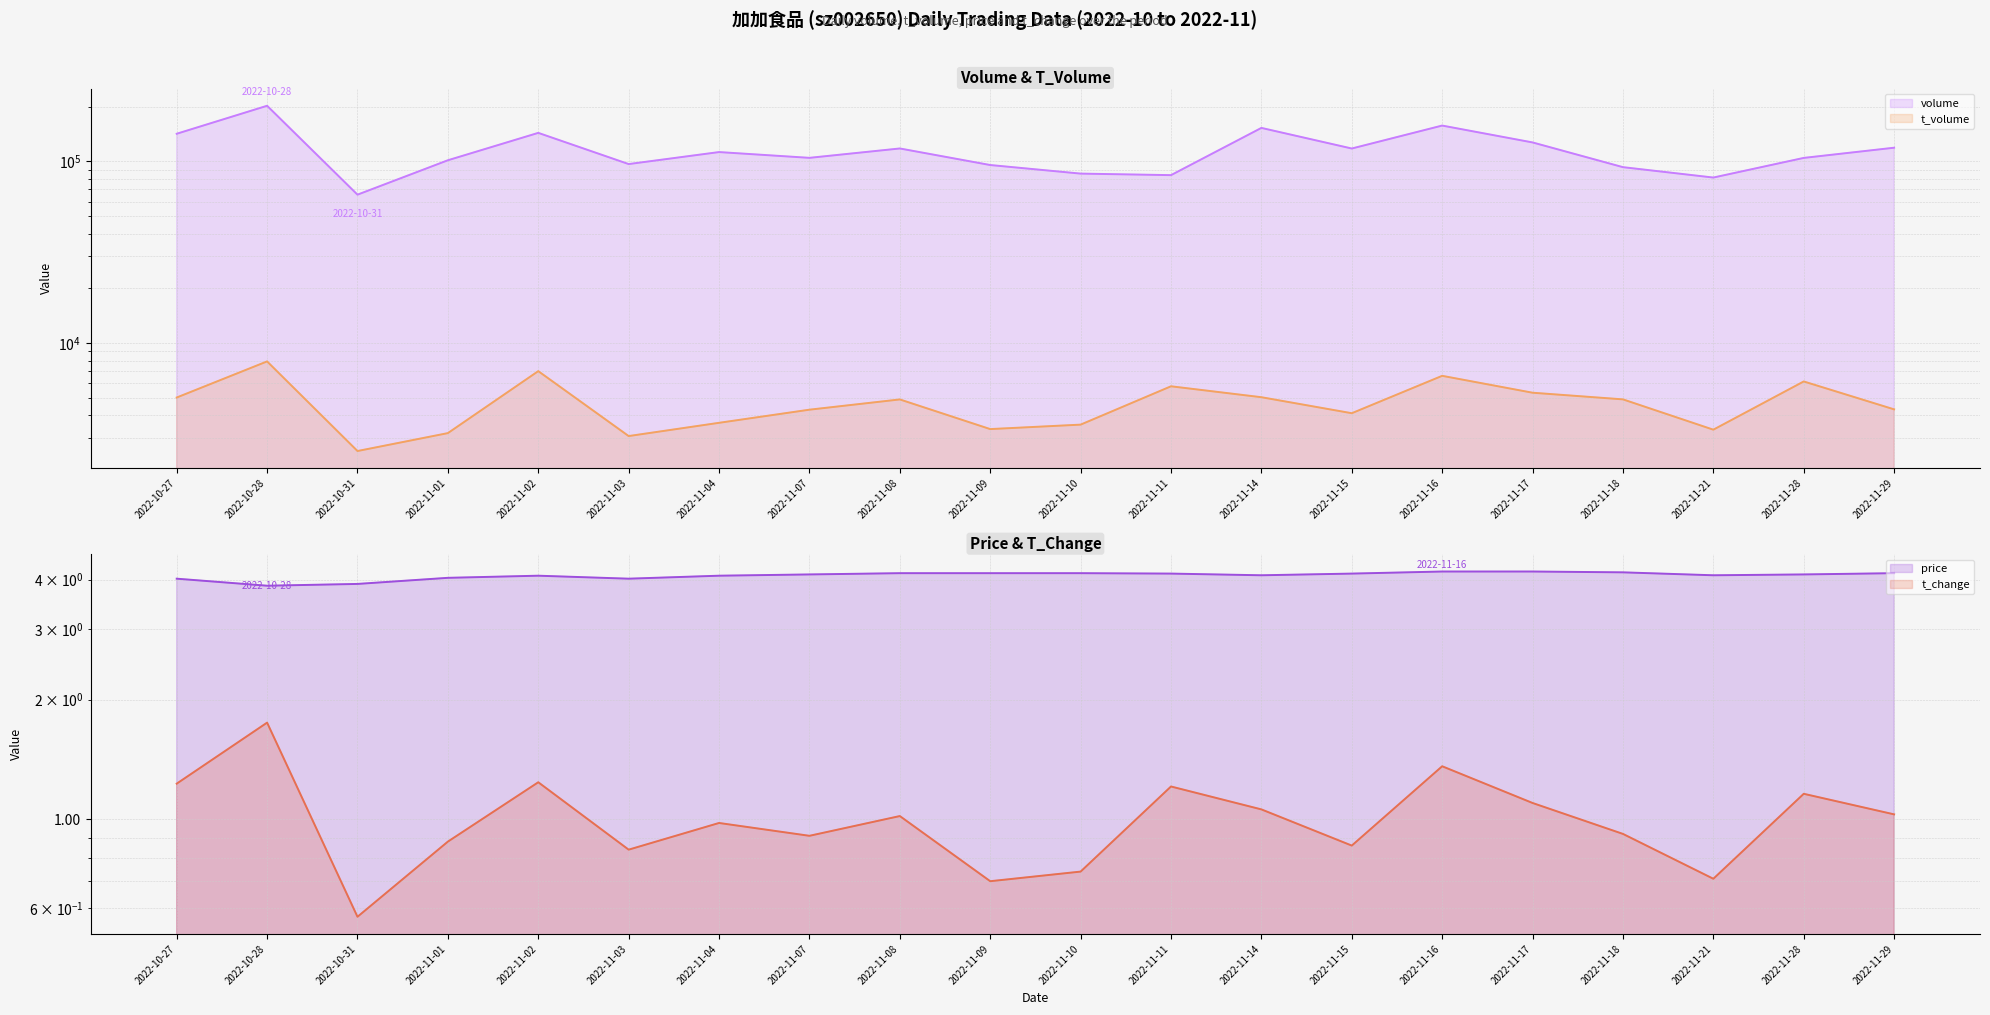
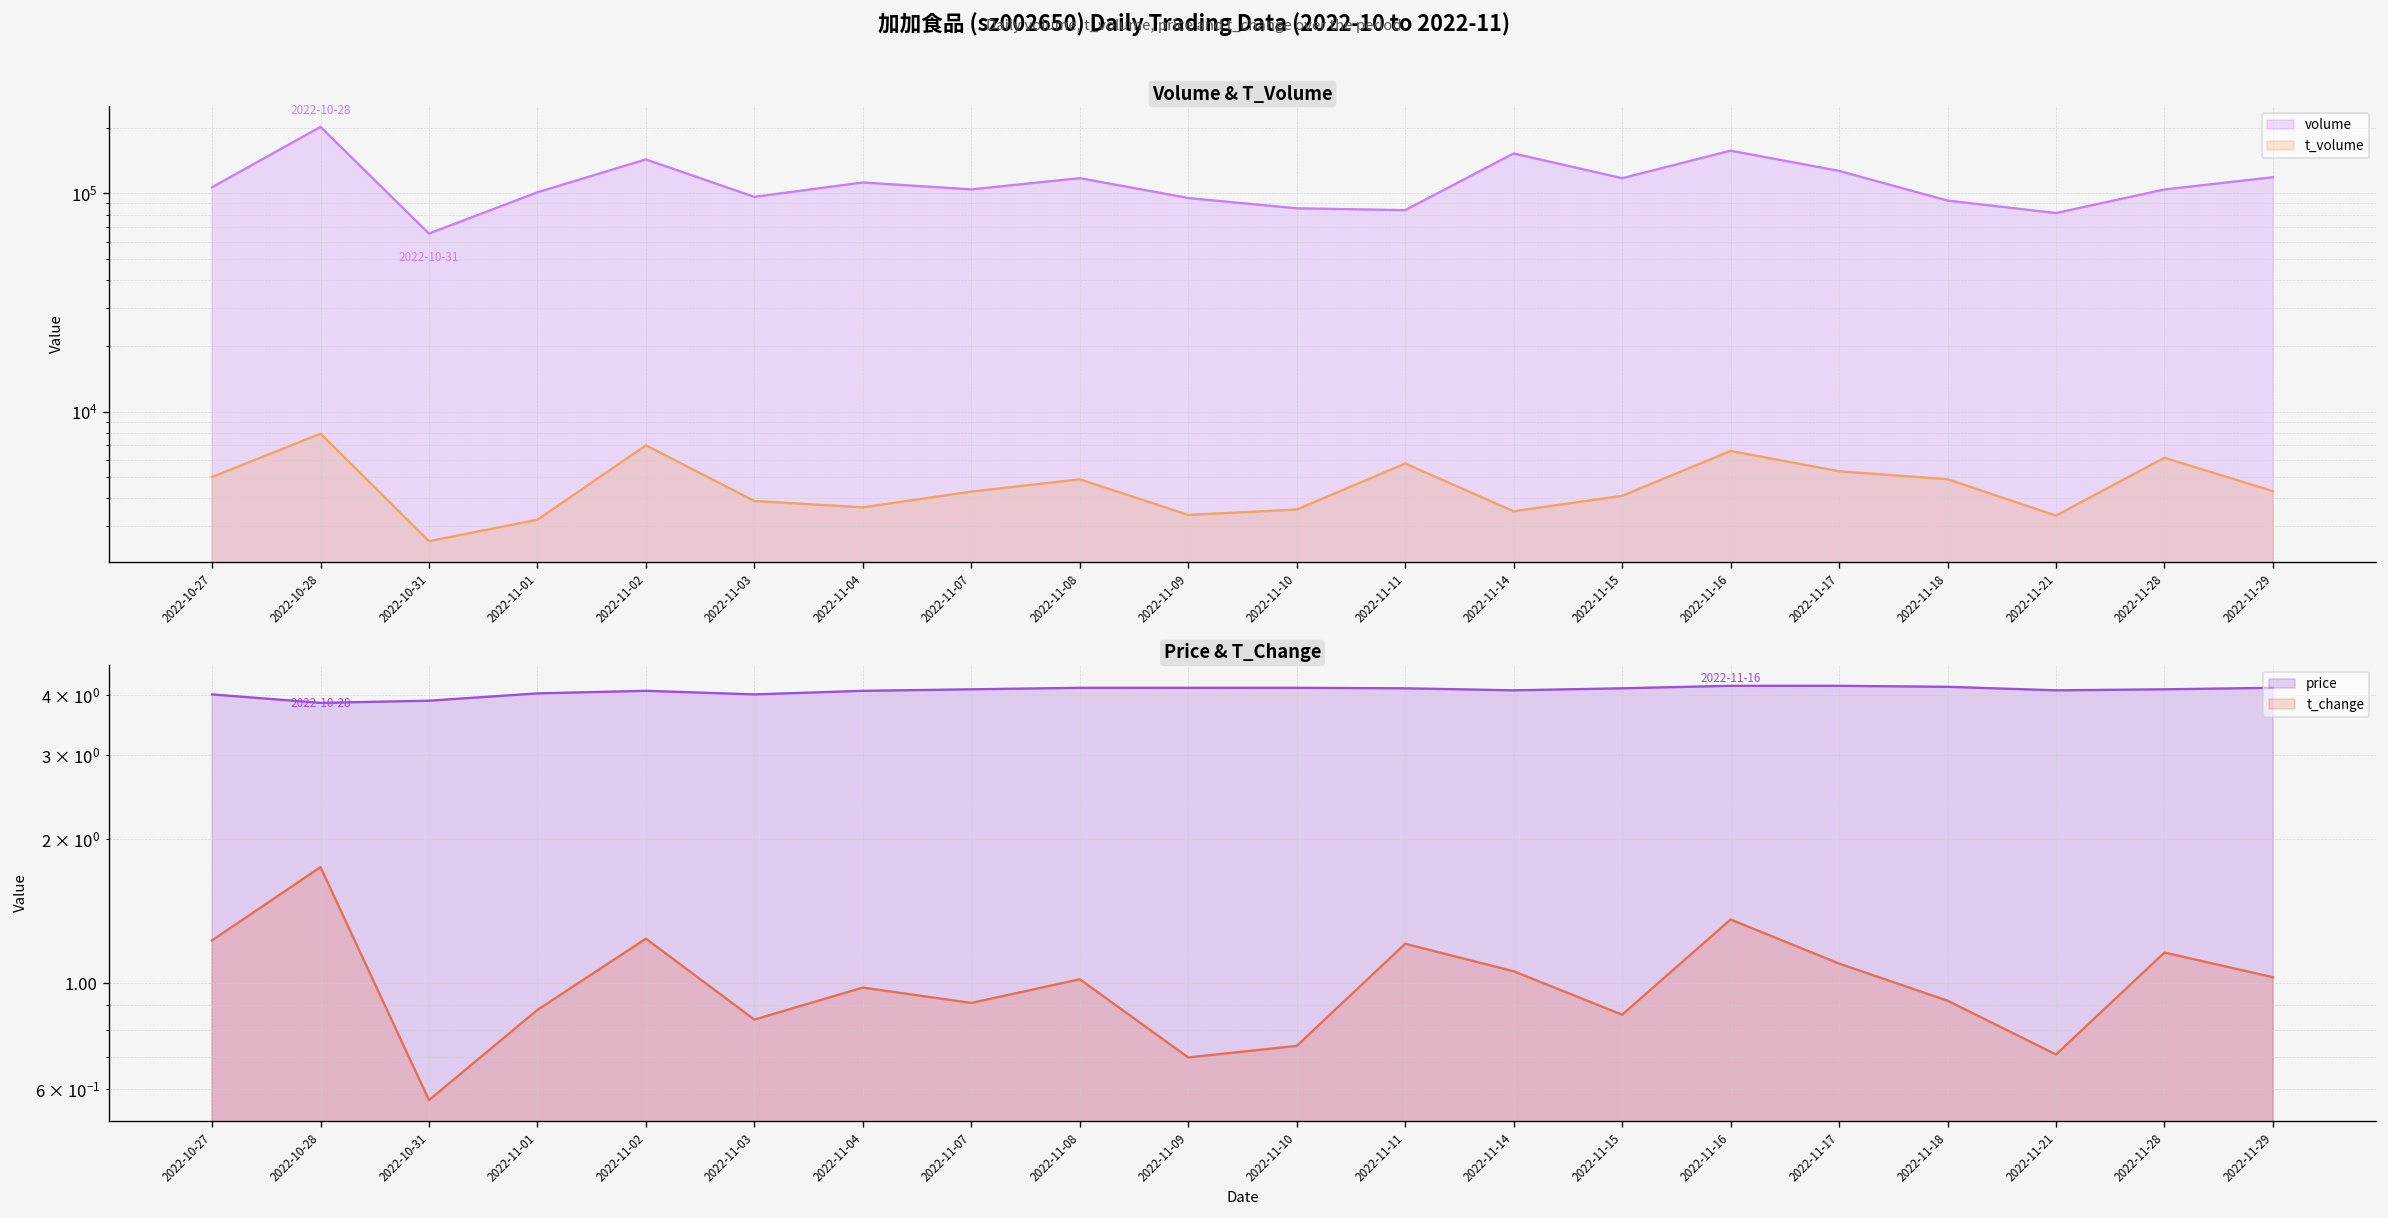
  {
    "Volume & T_Volume": {
      "volume": {
-       "2022-10-27": 140000,
+       "2022-10-27": 110000,
        "2022-11-01": 100000,
        "2022-11-02": 140000,
        "2022-11-03": 100000,
        "2022-11-04": 110000,
        "2022-11-07": 100000,
        "2022-11-08": 120000,
        "2022-11-09": 100000,
        "2022-11-10": 90000,
        "2022-11-11": 80000,
        "2022-11-14": 150000,
        "2022-11-15": 120000,
        "2022-11-16": 160000,
        "2022-11-17": 130000,
        "2022-11-18": 90000,
        "2022-11-21": 80000,
        "2022-11-28": 100000,
        "2022-11-29": 120000
      },
      "t_volume": {
        "2022-10-27": 5000,
        "2022-10-28": 8000,
        "2022-10-31": 2500,
        "2022-11-01": 3200,
        "2022-11-02": 7000,
-       "2022-11-03": 3100,
+       "2022-11-03": 3900,
        "2022-11-04": 3600,
        "2022-11-07": 4300,
        "2022-11-08": 4900,
        "2022-11-09": 3400,
        "2022-11-10": 3600,
        "2022-11-11": 5800,
-       "2022-11-14": 5000,
+       "2022-11-14": 3500,
        "2022-11-15": 4100,
        "2022-11-16": 6600,
        "2022-11-17": 5300,
        "2022-11-18": 4900,
        "2022-11-21": 3300,
        "2022-11-28": 6100,
        "2022-11-29": 4300
      }
    }
  }
